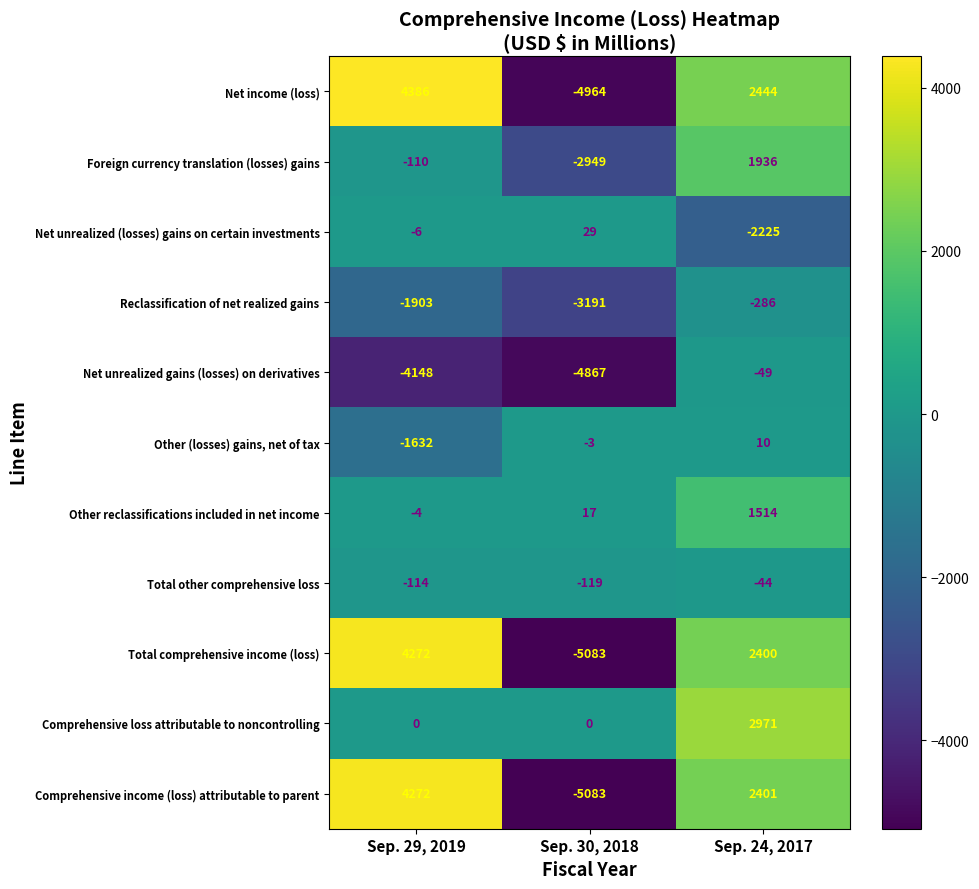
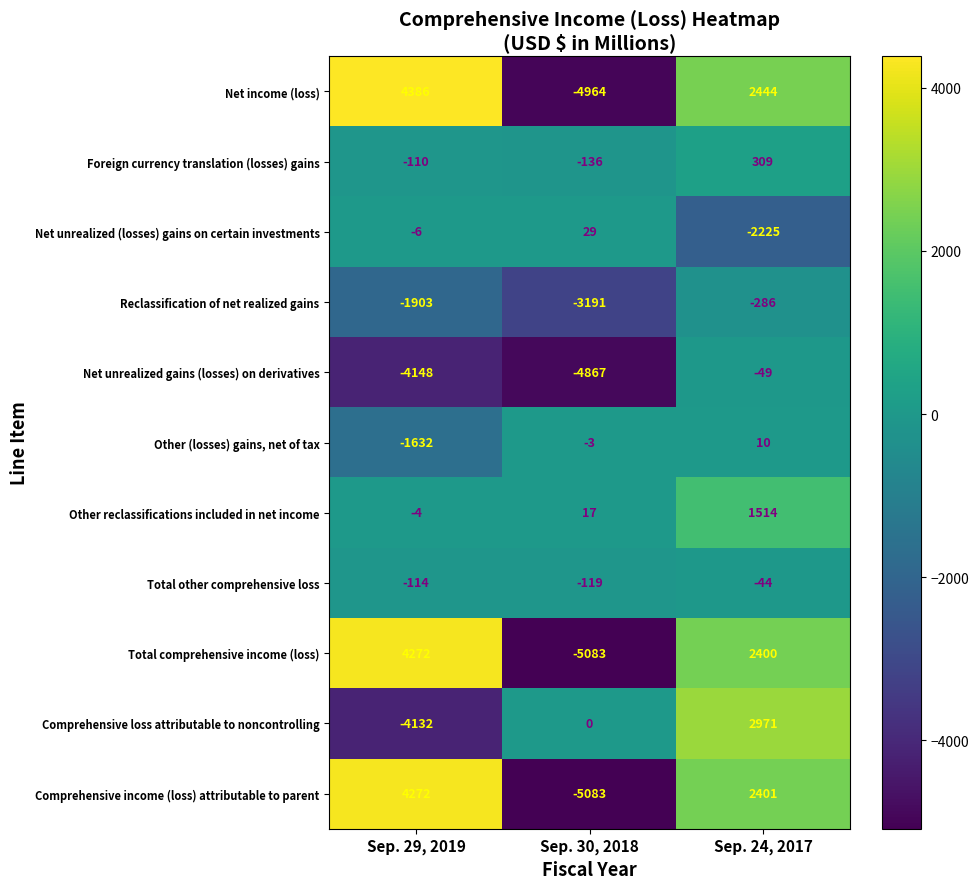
  {
    "Net income (loss)": {
      "Sep. 30, 2018": -4964,
      "Sep. 24, 2017": 2444
    },
    "Foreign currency translation (losses) gains": {
      "Sep. 29, 2019": -110,
-     "Sep. 30, 2018": -2949,
-     "Sep. 24, 2017": 1936
+     "Sep. 30, 2018": -136,
+     "Sep. 24, 2017": 309
    },
    "Net unrealized (losses) gains on certain investments": {
      "Sep. 29, 2019": -6,
      "Sep. 30, 2018": 29,
      "Sep. 24, 2017": -2225
    },
    "Reclassification of net realized gains": {
      "Sep. 29, 2019": -1903,
      "Sep. 30, 2018": -3191,
      "Sep. 24, 2017": -286
    },
    "Net unrealized gains (losses) on derivatives": {
      "Sep. 29, 2019": -4148,
      "Sep. 30, 2018": -4867,
      "Sep. 24, 2017": -49
    },
    "Other (losses) gains, net of tax": {
      "Sep. 29, 2019": -1632,
      "Sep. 30, 2018": -3,
      "Sep. 24, 2017": 10
    },
    "Other reclassifications included in net income": {
      "Sep. 29, 2019": -4,
      "Sep. 30, 2018": 17,
      "Sep. 24, 2017": 1514
    },
    "Total other comprehensive loss": {
      "Sep. 29, 2019": -114,
      "Sep. 30, 2018": -119,
      "Sep. 24, 2017": -44
    },
    "Total comprehensive income (loss)": {
      "Sep. 30, 2018": -5083,
      "Sep. 24, 2017": 2400
    },
    "Comprehensive loss attributable to noncontrolling": {
-     "Sep. 29, 2019": 0,
+     "Sep. 29, 2019": -4132,
      "Sep. 30, 2018": 0,
      "Sep. 24, 2017": 2971
    },
    "Comprehensive income (loss) attributable to parent": {
      "Sep. 30, 2018": -5083,
      "Sep. 24, 2017": 2401
    }
  }
